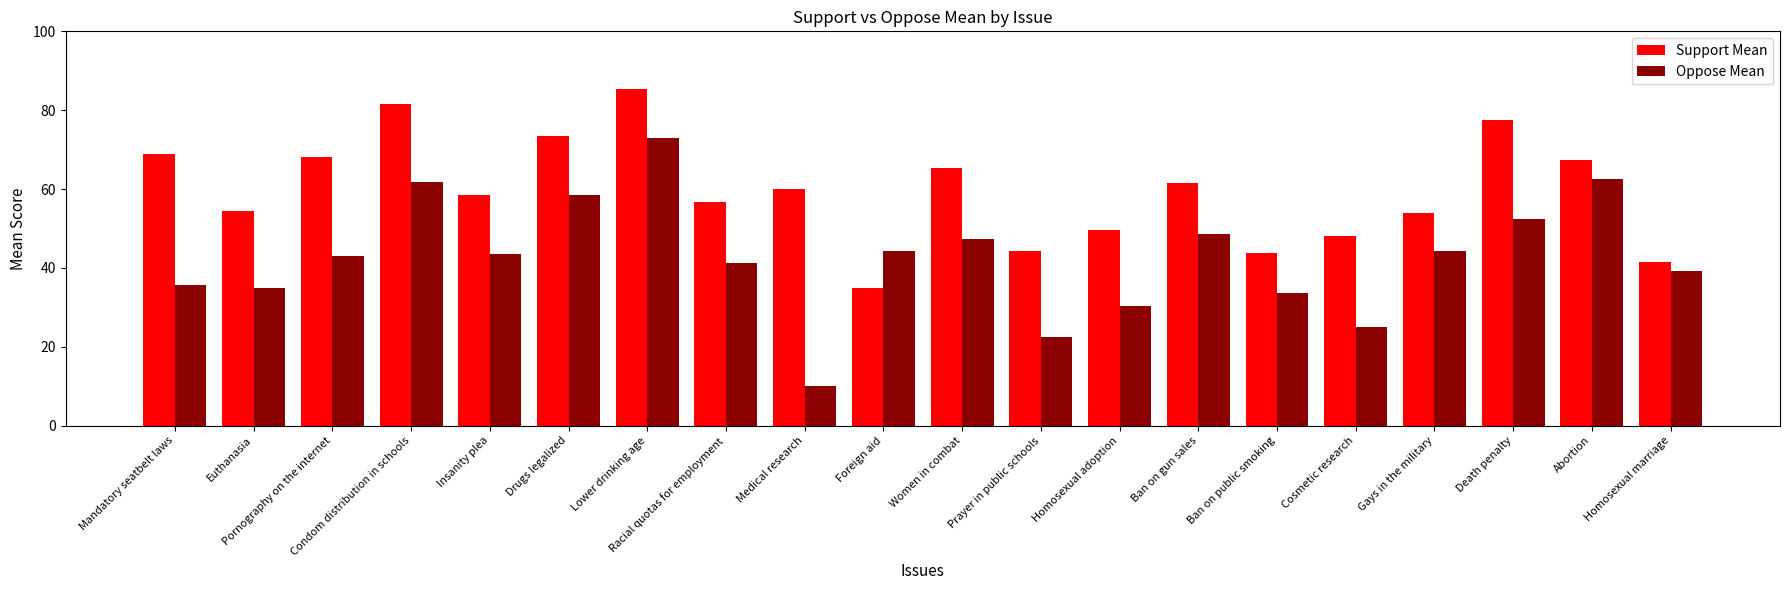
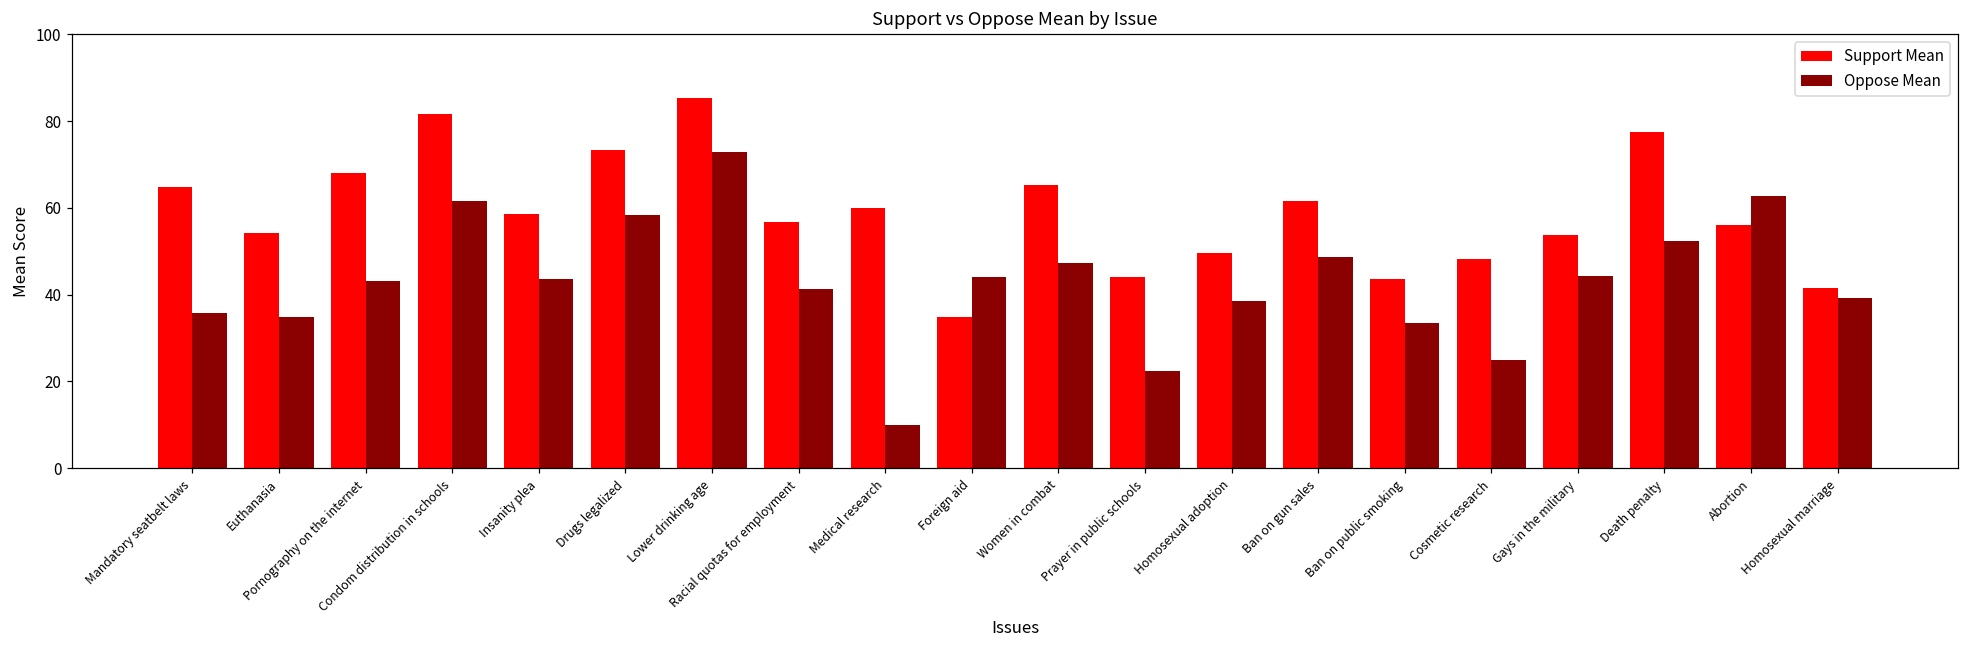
  {
    "Support Mean": {
-     "Mandatory seatbelt laws": 69,
+     "Mandatory seatbelt laws": 65,
      "Euthanasia": 54,
      "Pornography on the internet": 68,
      "Condom distribution in schools": 82,
      "Insanity plea": 59,
      "Drugs legalized": 73,
      "Lower drinking age": 85,
      "Racial quotas for employment": 57,
      "Medical research": 60,
      "Foreign aid": 35,
      "Women in combat": 65,
      "Prayer in public schools": 44,
      "Homosexual adoption": 50,
      "Ban on gun sales": 62,
      "Ban on public smoking": 44,
      "Cosmetic research": 48,
      "Gays in the military": 54,
      "Death penalty": 78,
-     "Abortion": 67,
+     "Abortion": 56,
      "Homosexual marriage": 42
    },
    "Oppose Mean": {
      "Mandatory seatbelt laws": 36,
      "Euthanasia": 35,
      "Pornography on the internet": 43,
      "Condom distribution in schools": 62,
      "Insanity plea": 44,
      "Drugs legalized": 58,
      "Lower drinking age": 73,
      "Racial quotas for employment": 41,
      "Medical research": 10,
      "Foreign aid": 44,
      "Women in combat": 47,
      "Prayer in public schools": 23,
-     "Homosexual adoption": 30,
+     "Homosexual adoption": 39,
      "Ban on gun sales": 49,
      "Ban on public smoking": 34,
      "Cosmetic research": 25,
      "Gays in the military": 44,
      "Death penalty": 53,
      "Abortion": 63,
      "Homosexual marriage": 39
    }
  }
